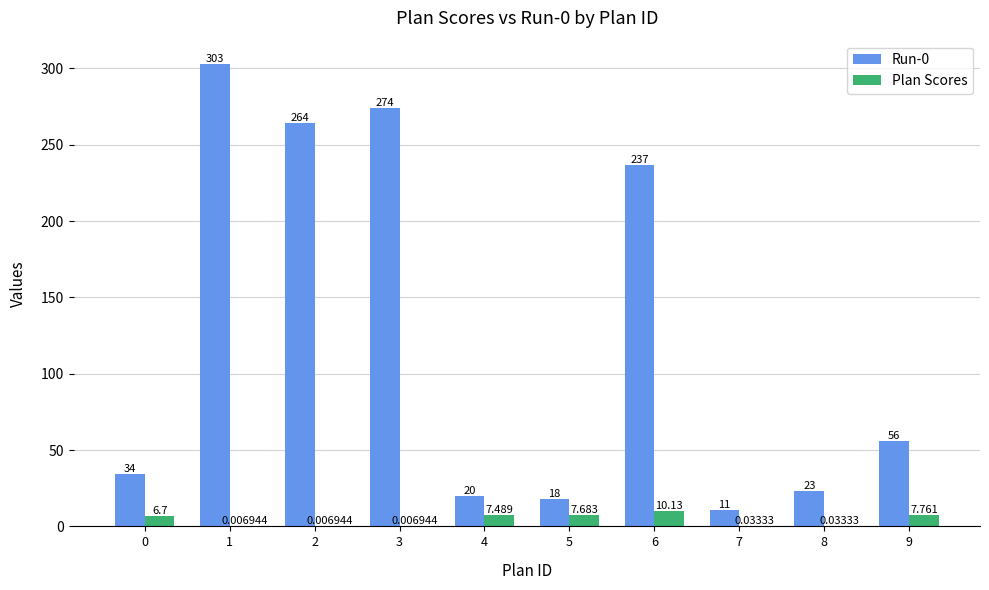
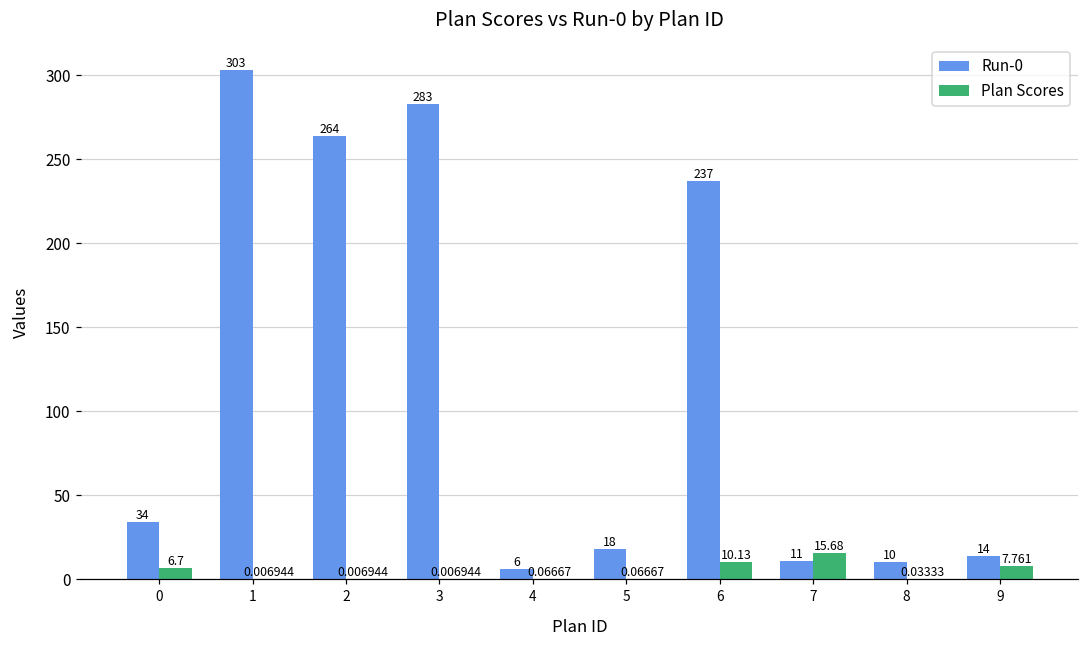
  {
    "Run-0": {
      "0": 34,
      "1": 303,
      "2": 264,
-     "3": 274,
-     "4": 20,
+     "3": 283,
+     "4": 6,
      "5": 18,
      "6": 237,
      "7": 11,
-     "8": 23,
-     "9": 56
+     "8": 10,
+     "9": 14
    },
    "Plan Scores": {
      "0": 6.7,
      "1": 0.006944,
      "2": 0.006944,
      "3": 0.006944,
-     "4": 7.489,
-     "5": 7.683,
+     "4": 0.06667,
+     "5": 0.06667,
      "6": 10.13,
-     "7": 0.03333,
+     "7": 15.68,
      "8": 0.03333,
      "9": 7.761
    }
  }
